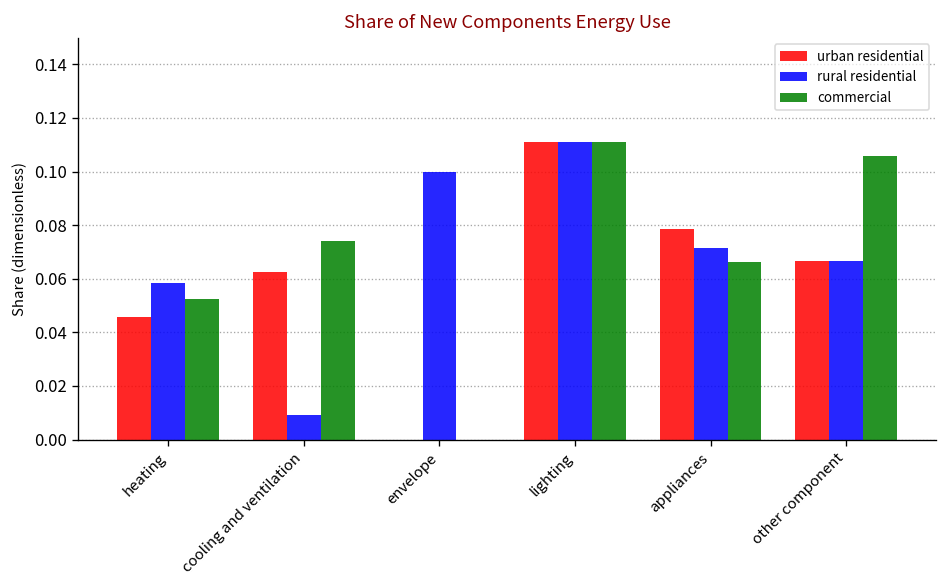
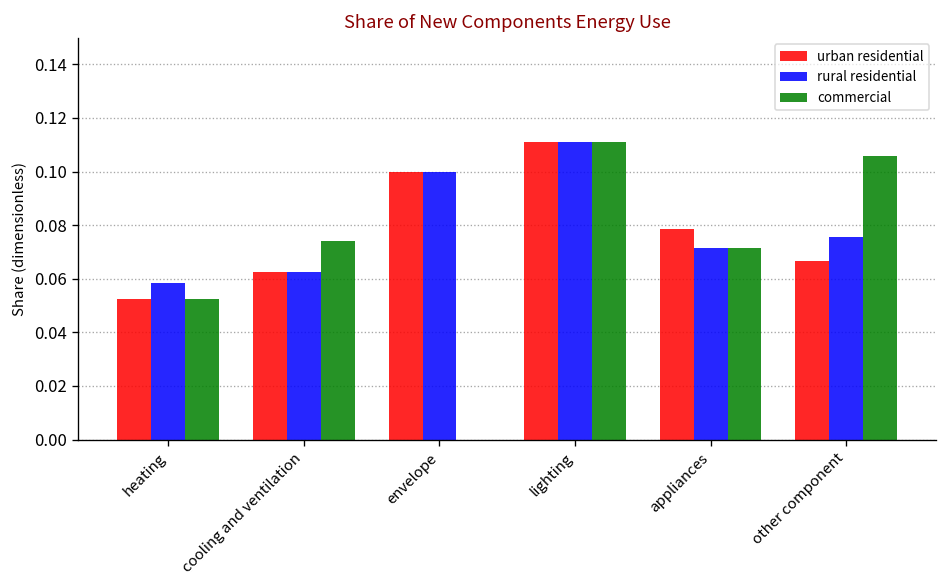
  {
    "urban residential": {
-     "heating": 0.046,
+     "heating": 0.053,
      "cooling and ventilation": 0.063,
-     "envelope": 0.0,
+     "envelope": 0.1,
      "lighting": 0.111,
      "appliances": 0.079,
      "other component": 0.067
    },
    "rural residential": {
      "heating": 0.059,
-     "cooling and ventilation": 0.009,
+     "cooling and ventilation": 0.063,
      "envelope": 0.100,
      "lighting": 0.111,
      "appliances": 0.071,
-     "other component": 0.067
+     "other component": 0.076
    },
    "commercial": {
      "heating": 0.053,
      "cooling and ventilation": 0.074,
      "envelope": 0.000,
      "lighting": 0.111,
-     "appliances": 0.066,
+     "appliances": 0.071,
      "other component": 0.106
    }
  }
